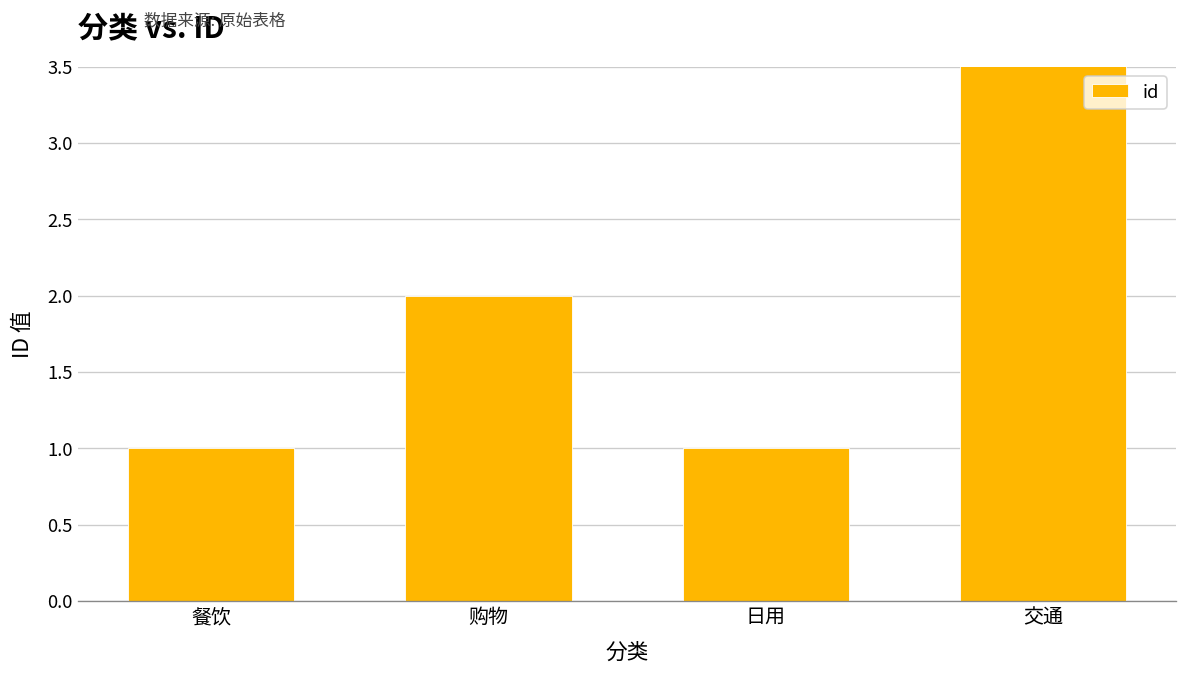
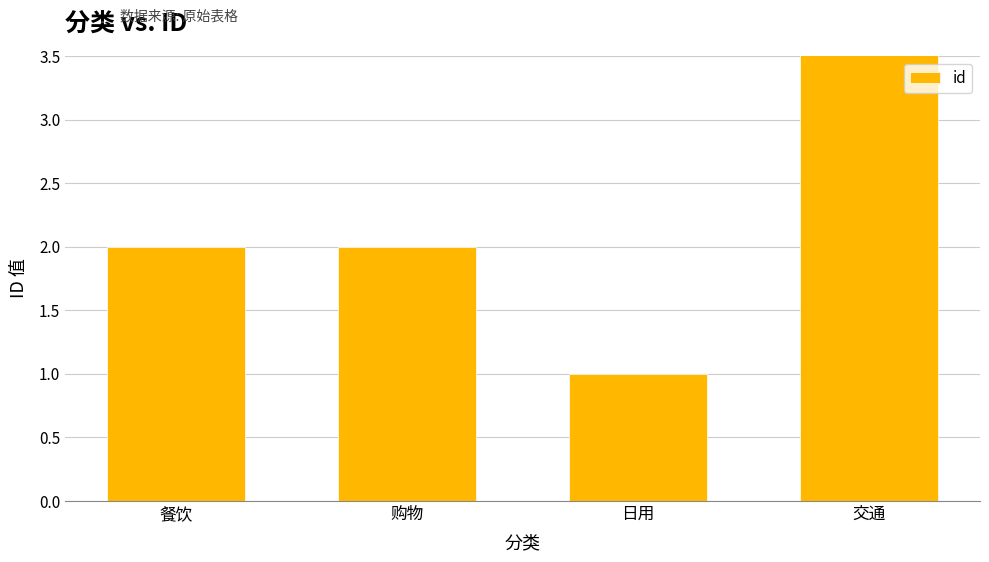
  {
-   "餐饮": 1,
+   "餐饮": 2,
    "购物": 2,
    "日用": 1
  }
